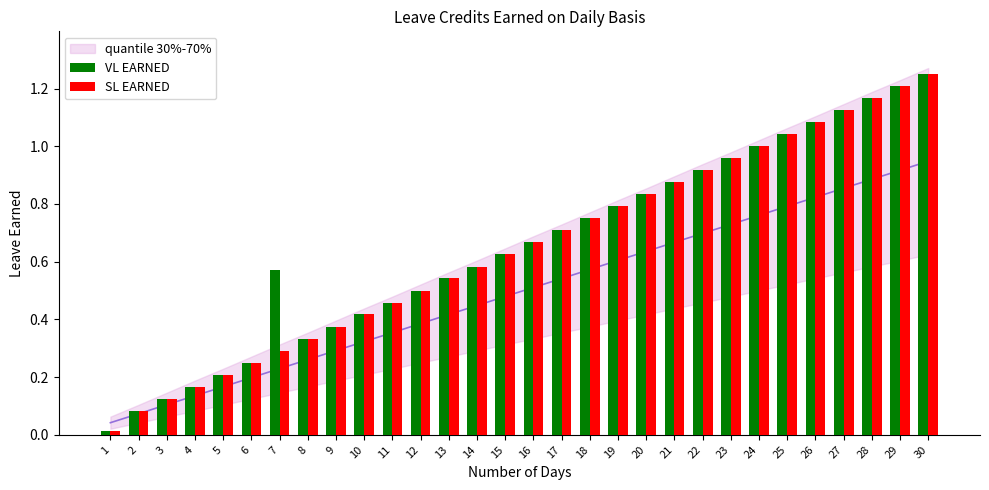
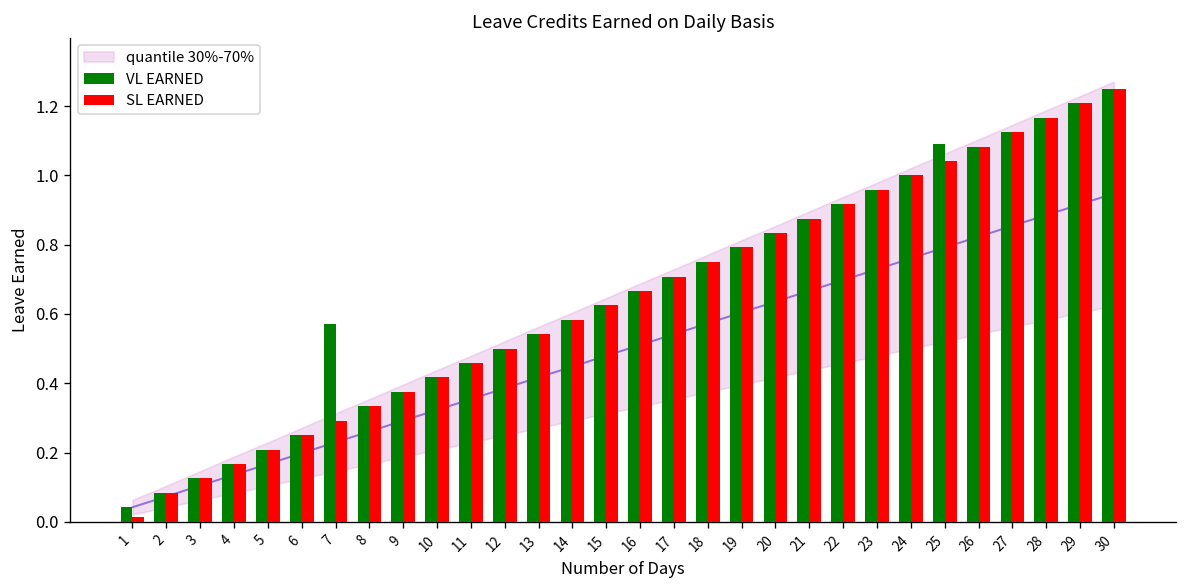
  {
    "VL EARNED": {
-     "1": 0.01,
+     "1": 0.04,
      "2": 0.08,
      "3": 0.13,
      "4": 0.17,
      "5": 0.21,
      "6": 0.25,
      "7": 0.57,
      "8": 0.33,
      "9": 0.38,
      "10": 0.42,
      "11": 0.46,
      "12": 0.50,
      "13": 0.54,
      "14": 0.58,
      "15": 0.63,
      "16": 0.67,
      "17": 0.71,
      "18": 0.75,
      "19": 0.79,
      "20": 0.83,
      "21": 0.88,
      "22": 0.92,
      "23": 0.96,
      "24": 1.00,
-     "25": 1.04,
+     "25": 1.09,
      "26": 1.08,
      "27": 1.13,
      "28": 1.17,
      "29": 1.21,
      "30": 1.25
    },
    "SL EARNED": {
      "1": 0.01,
      "2": 0.08,
      "3": 0.13,
      "4": 0.17,
      "5": 0.21,
      "6": 0.25,
      "7": 0.29,
      "8": 0.33,
      "9": 0.38,
      "10": 0.42,
      "11": 0.46,
      "12": 0.50,
      "13": 0.54,
      "14": 0.58,
      "15": 0.63,
      "16": 0.67,
      "17": 0.71,
      "18": 0.75,
      "19": 0.79,
      "20": 0.83,
      "21": 0.88,
      "22": 0.92,
      "23": 0.96,
      "24": 1.00,
      "25": 1.04,
      "26": 1.08,
      "27": 1.13,
      "28": 1.17,
      "29": 1.21,
      "30": 1.25
    }
  }
